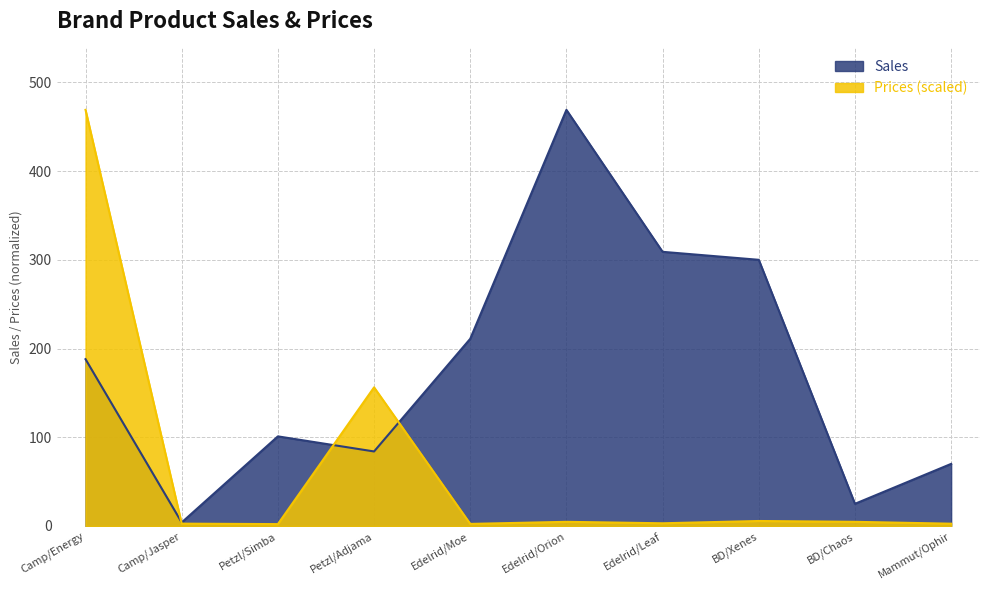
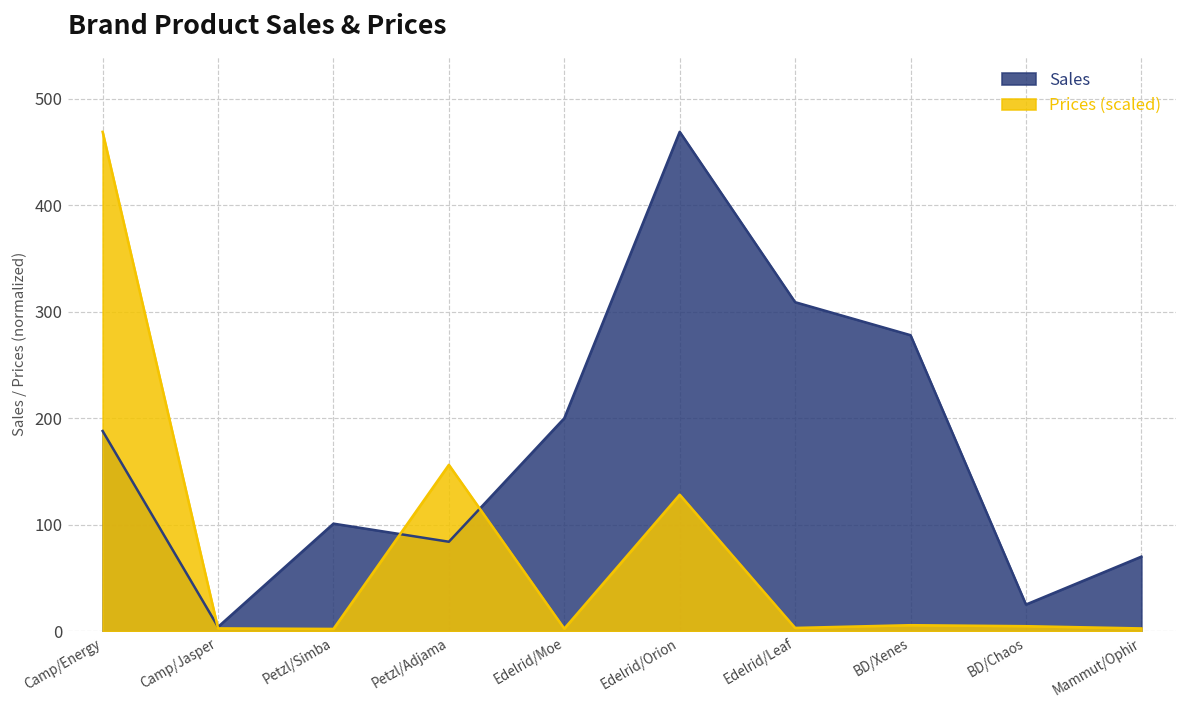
  {
    "Sales": {
      "Camp/Energy": 190,
      "Petzl/Simba": 100,
      "Petzl/Adjama": 80,
-     "Edelrid/Moe": 210,
+     "Edelrid/Moe": 200,
      "Edelrid/Orion": 470,
      "Edelrid/Leaf": 310,
-     "BD/Xenes": 300,
+     "BD/Xenes": 280,
      "BD/Chaos": 30,
      "Mammut/Ophir": 70
    },
    "Prices (scaled)": {
      "Camp/Energy": 470,
      "Petzl/Simba": 0,
      "Petzl/Adjama": 160,
      "Edelrid/Moe": 0,
-     "Edelrid/Orion": 0,
+     "Edelrid/Orion": 130,
      "Edelrid/Leaf": 0,
      "BD/Xenes": 10,
      "BD/Chaos": 0,
      "Mammut/Ophir": 0
    }
  }
